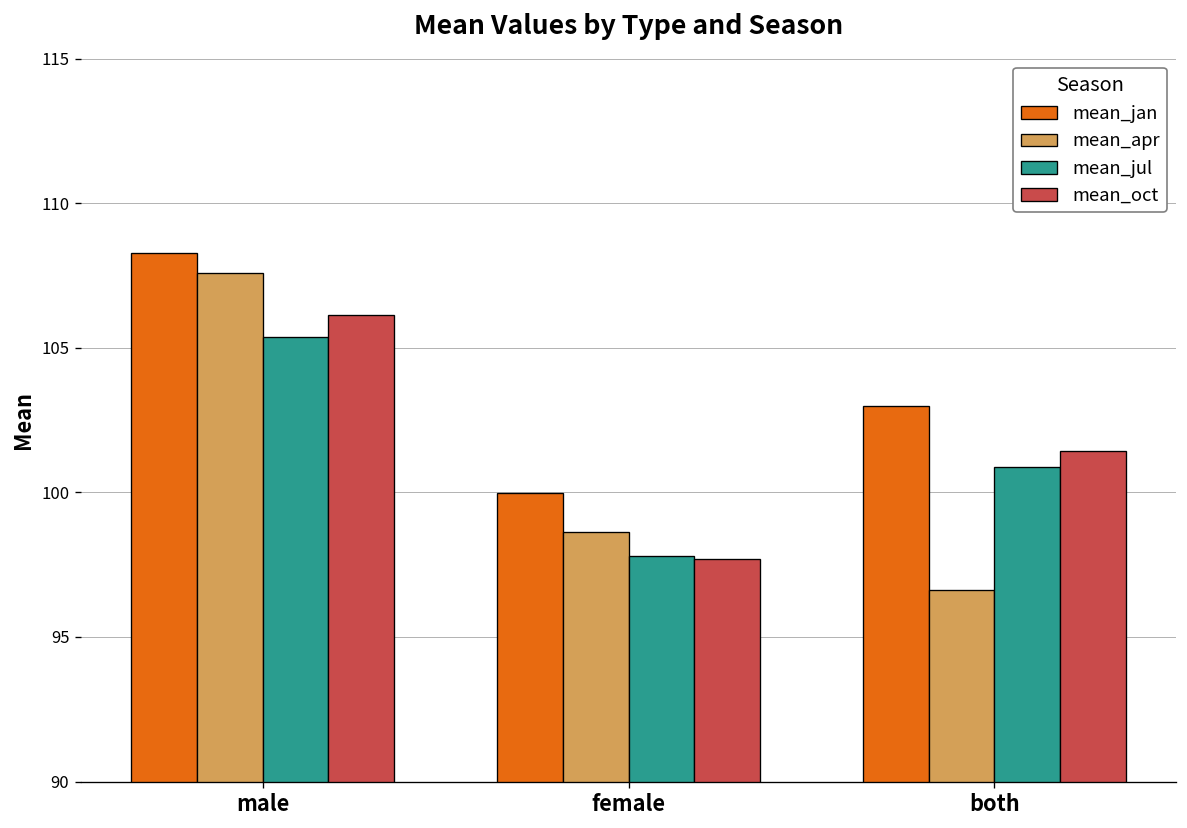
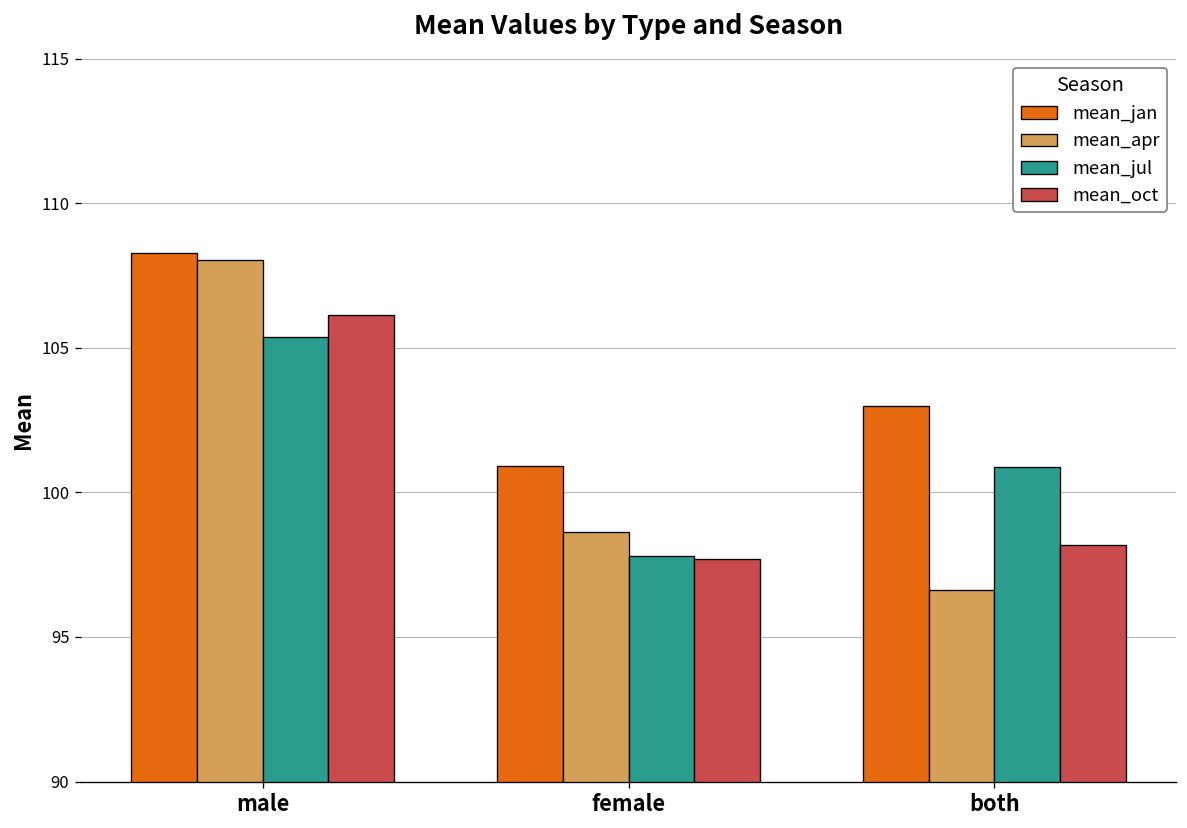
  {
    "mean_jan": {
      "male": 108.3,
-     "female": 100.0,
+     "female": 100.9,
      "both": 103.0
    },
    "mean_apr": {
-     "male": 107.6,
+     "male": 108.0,
      "female": 98.6,
      "both": 96.6
    },
    "mean_jul": {
      "male": 105.4,
      "female": 97.8,
      "both": 100.9
    },
    "mean_oct": {
      "male": 106.1,
      "female": 97.7,
-     "both": 101.4
+     "both": 98.2
    }
  }
